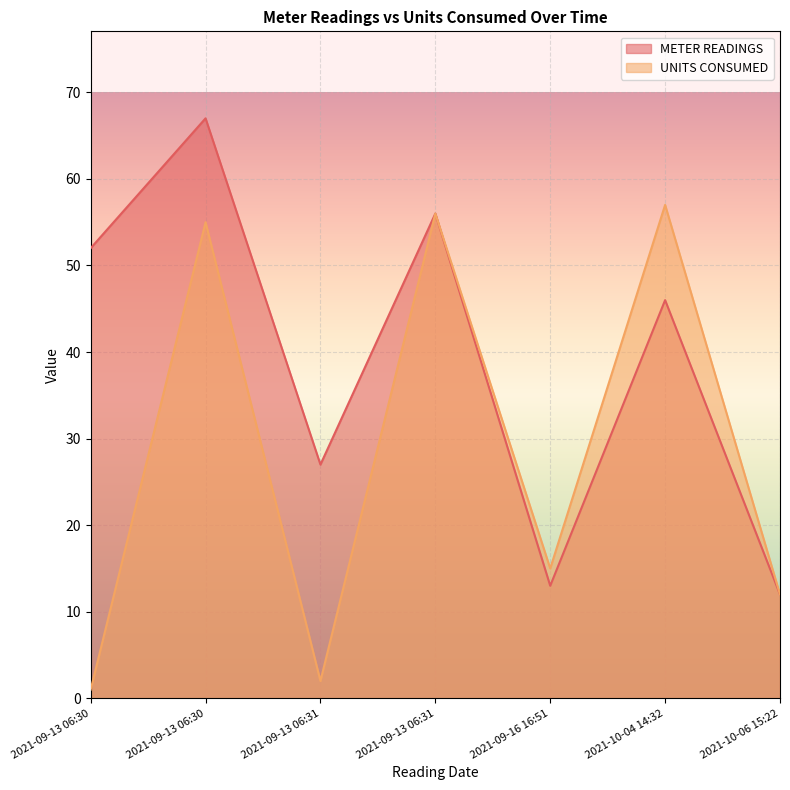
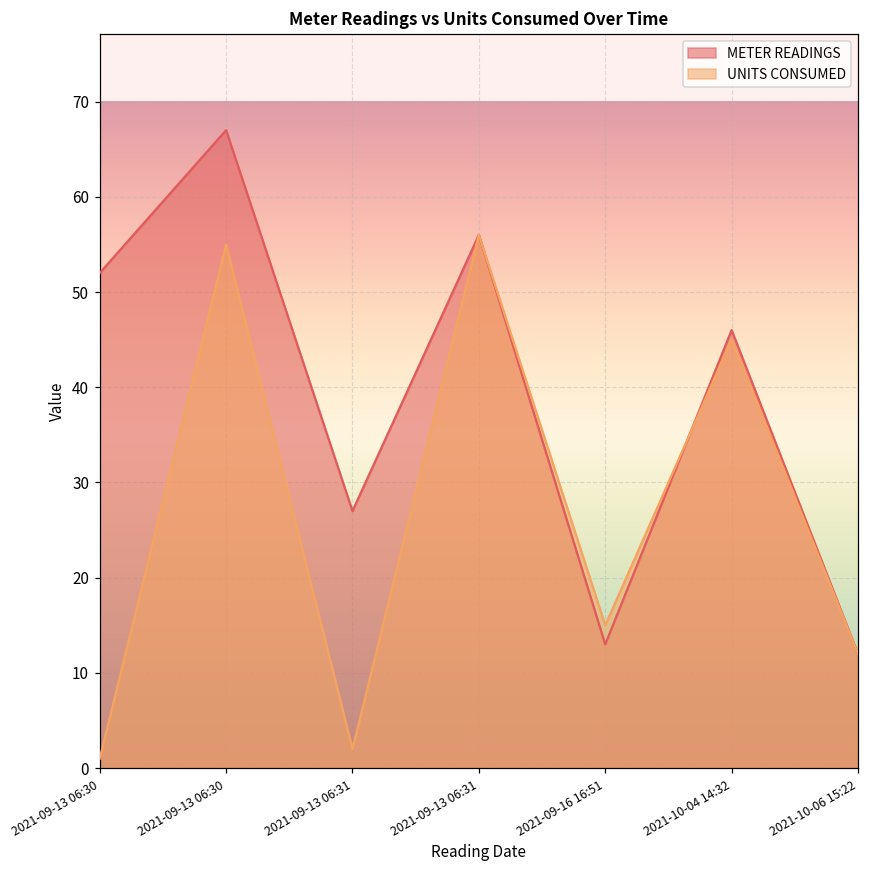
  {
    "METER READINGS": {
      "2021-09-16 16:51": 13,
      "2021-10-04 14:32": 46
    },
    "UNITS CONSUMED": {
      "2021-09-16 16:51": 15,
-     "2021-10-04 14:32": 57
+     "2021-10-04 14:32": 45
    }
  }
